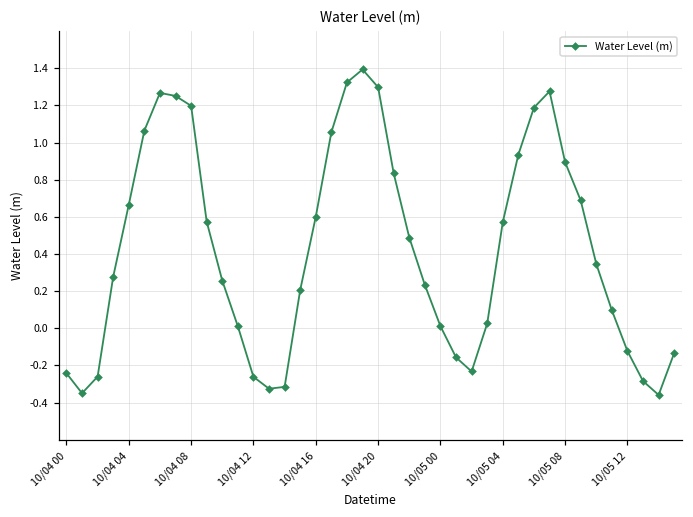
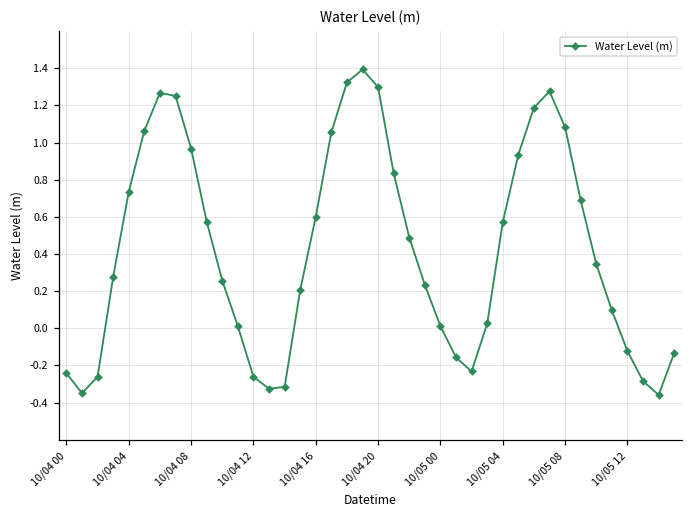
  {
    "10/04 00": -0.24,
-   "10/04 04": 0.67,
-   "10/04 08": 1.20,
+   "10/04 04": 0.74,
+   "10/04 08": 0.97,
    "10/04 12": -0.26,
    "10/04 16": 0.60,
    "10/04 20": 1.30,
    "10/05 00": 0.01,
    "10/05 04": 0.57,
-   "10/05 08": 0.89,
+   "10/05 08": 1.08,
    "10/05 12": -0.12
  }
